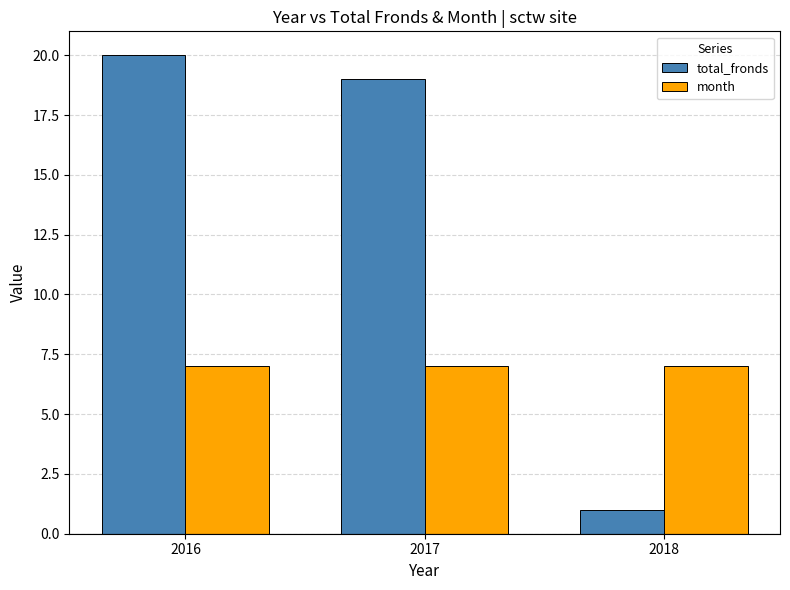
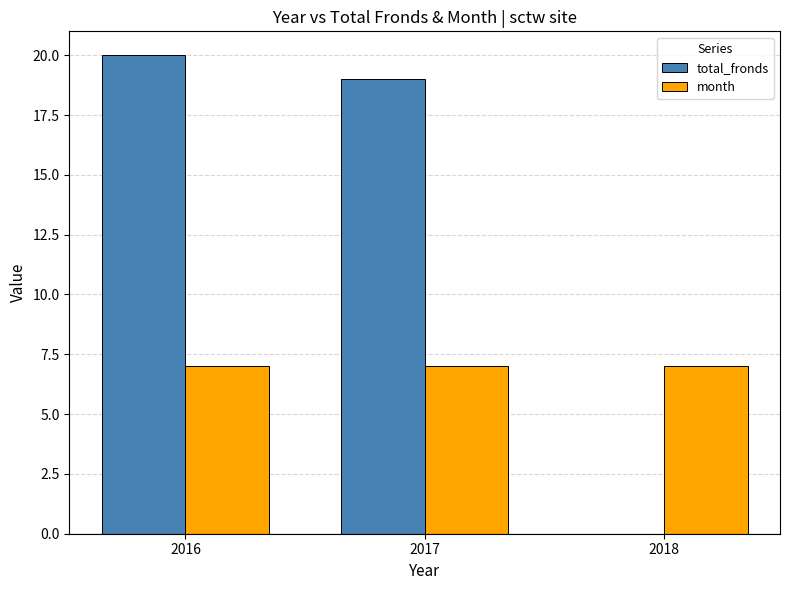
  {
    "total_fronds": {
      "2016": 20,
      "2017": 19,
-     "2018": 1
+     "2018": 0
    },
    "month": {
      "2016": 7,
      "2017": 7,
      "2018": 7
    }
  }
